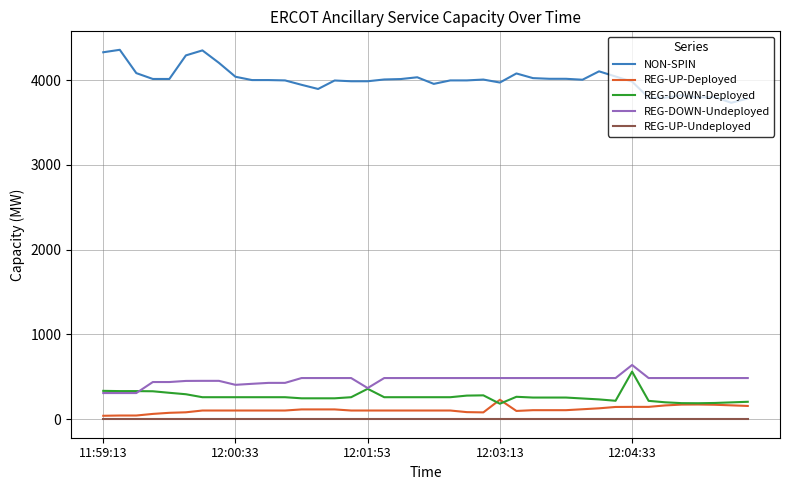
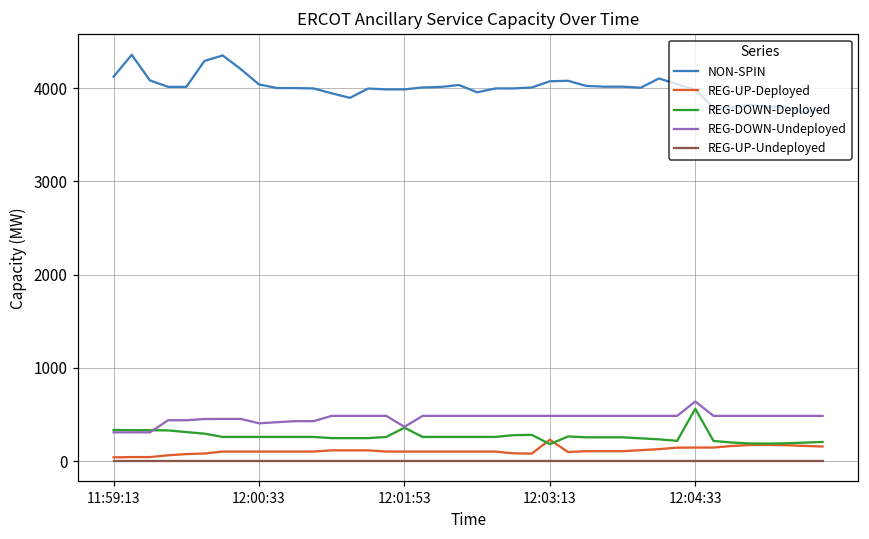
  {
    "NON-SPIN": {
-     "11:59:13": 4300,
+     "11:59:13": 4100,
      "12:00:33": 4000,
      "12:01:53": 4000,
-     "12:03:13": 4000
+     "12:03:13": 4100
    },
    "REG-UP-Deployed": {
      "11:59:13": 0,
      "12:00:33": 100,
      "12:01:53": 100,
      "12:03:13": 200,
      "12:04:33": 100
    },
    "REG-DOWN-Deployed": {
      "12:00:33": 300,
      "12:03:13": 200,
      "12:04:33": 600
    },
    "REG-DOWN-Undeployed": {
      "12:00:33": 400,
      "12:03:13": 500,
      "12:04:33": 600
    },
    "REG-UP-Undeployed": {
      "11:59:13": 0,
      "12:00:33": 0,
      "12:01:53": 0,
      "12:03:13": 0,
      "12:04:33": 0
    }
  }
